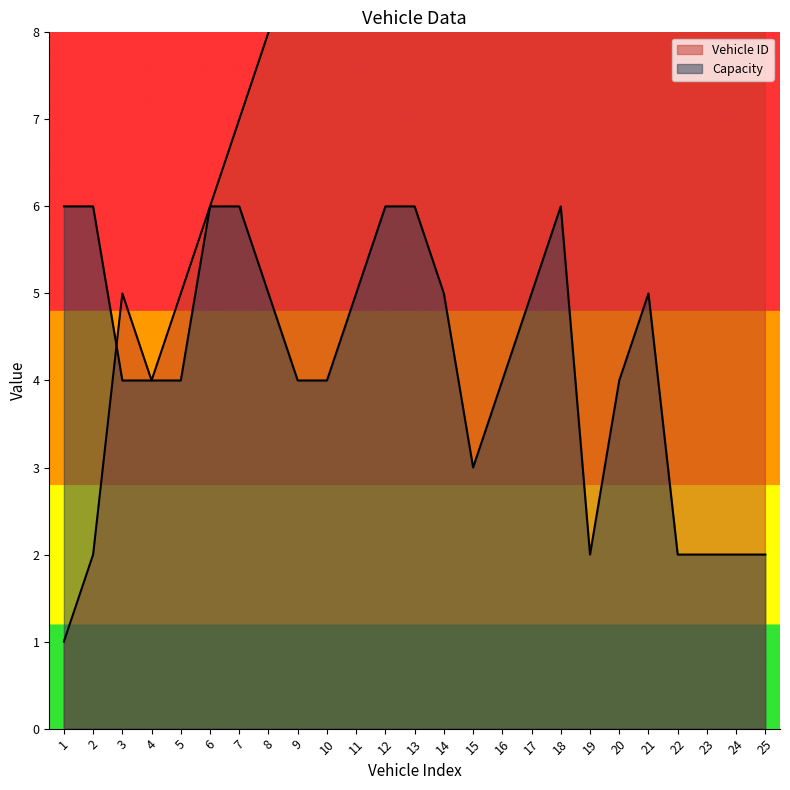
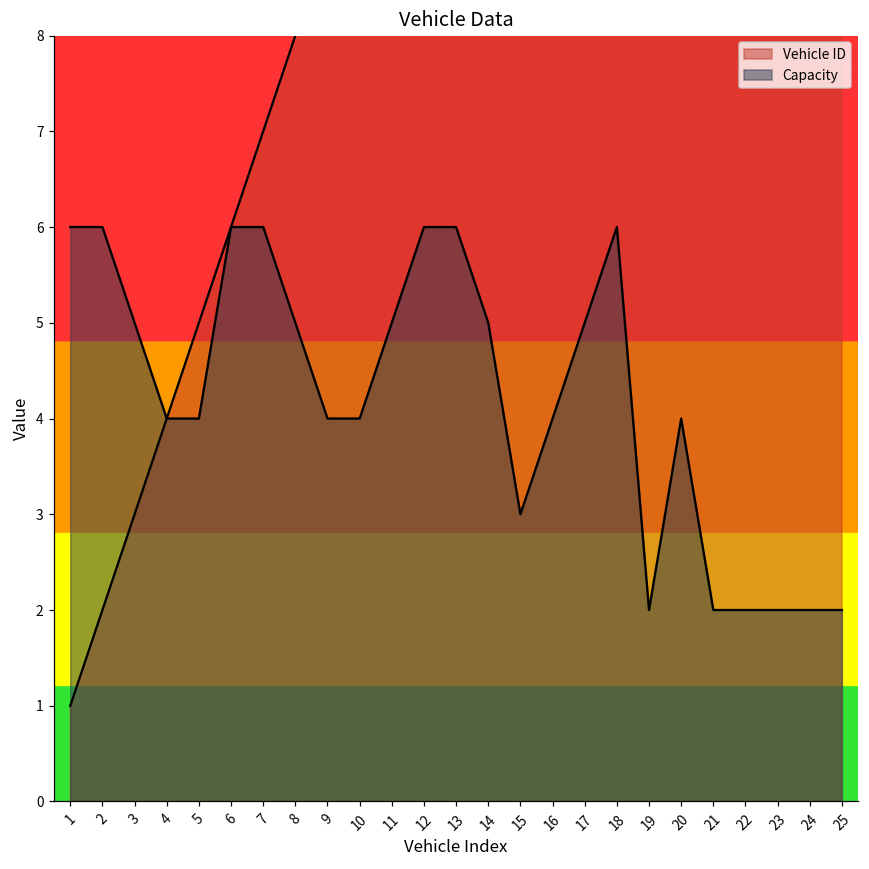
  {
    "Vehicle ID": {
      "1": 1,
      "2": 2,
-     "3": 5,
+     "3": 3,
      "5": 5,
      "7": 7,
      "8": 8
    },
    "Capacity": {
      "1": 6,
      "2": 6,
-     "3": 4,
+     "3": 5,
      "5": 4,
      "7": 6,
      "8": 5,
      "9": 4,
      "10": 4,
      "11": 5,
      "12": 6,
      "13": 6,
      "14": 5,
      "15": 3,
      "16": 4,
      "17": 5,
      "18": 6,
      "19": 2,
      "20": 4,
-     "21": 5,
+     "21": 2,
      "22": 2,
      "23": 2,
      "24": 2,
      "25": 2
    }
  }
